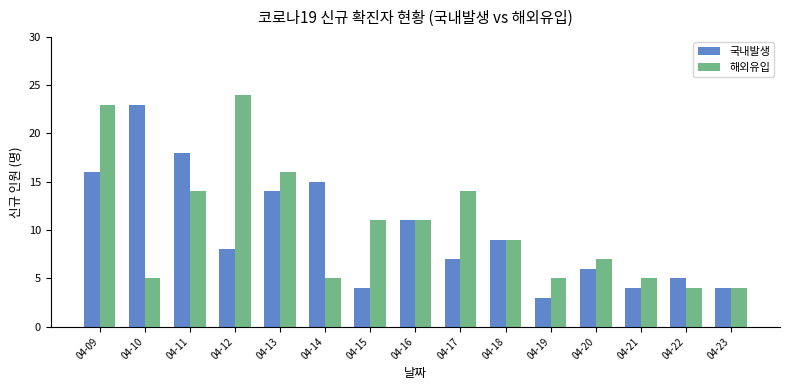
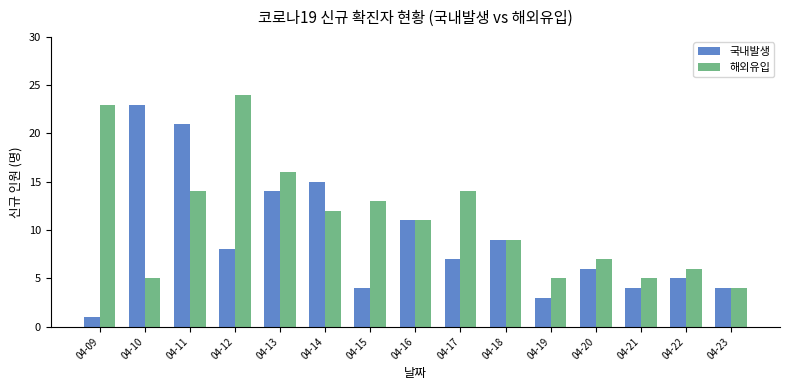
  {
    "국내발생": {
-     "04-09": 16,
+     "04-09": 1,
      "04-10": 23,
-     "04-11": 18,
+     "04-11": 21,
      "04-12": 8,
      "04-13": 14,
      "04-14": 15,
      "04-15": 4,
      "04-16": 11,
      "04-17": 7,
      "04-18": 9,
      "04-19": 3,
      "04-20": 6,
      "04-21": 4,
      "04-22": 5,
      "04-23": 4
    },
    "해외유입": {
      "04-09": 23,
      "04-10": 5,
      "04-11": 14,
      "04-12": 24,
      "04-13": 16,
-     "04-14": 5,
-     "04-15": 11,
+     "04-14": 12,
+     "04-15": 13,
      "04-16": 11,
      "04-17": 14,
      "04-18": 9,
      "04-19": 5,
      "04-20": 7,
      "04-21": 5,
-     "04-22": 4,
+     "04-22": 6,
      "04-23": 4
    }
  }
